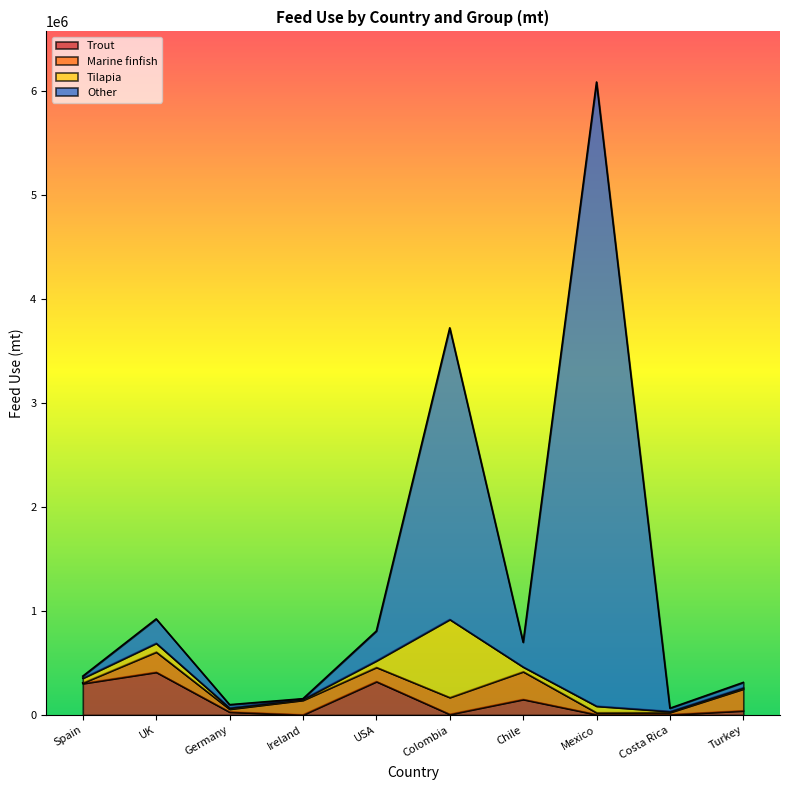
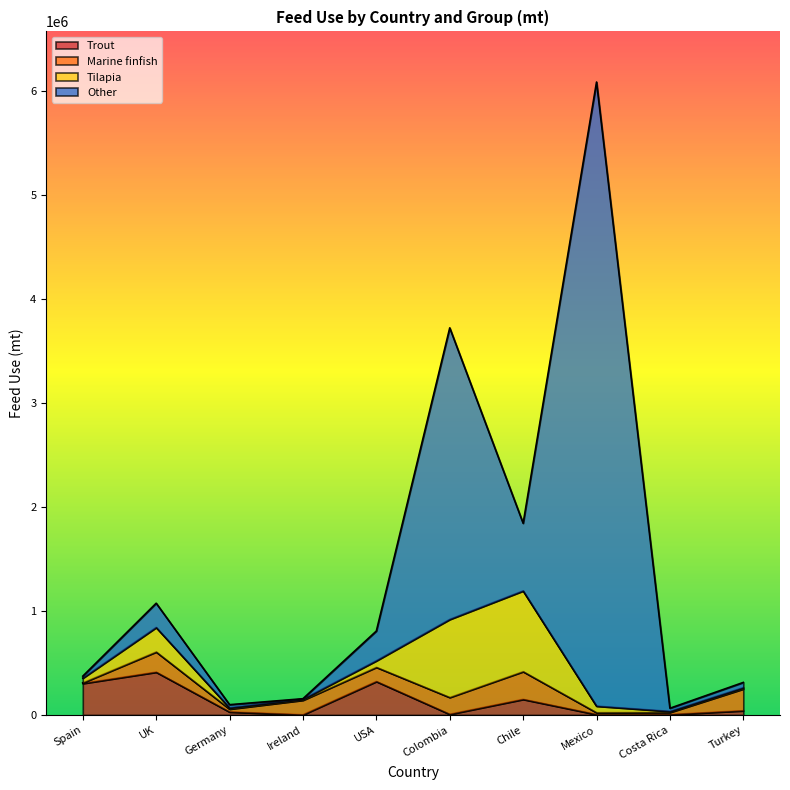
  {
    "Trout": {
      "UK": 410000,
      "Germany": 30000,
      "Ireland": 0,
      "USA": 320000,
      "Colombia": 10000,
      "Chile": 150000,
      "Turkey": 40000
    },
    "Marine finfish": {
      "UK": 190000,
      "USA": 140000,
      "Colombia": 160000,
      "Chile": 270000
    },
    "Tilapia": {
-     "UK": 80000,
+     "UK": 230000,
      "USA": 60000,
      "Colombia": 750000,
-     "Chile": 50000,
+     "Chile": 780000,
      "Mexico": 60000
    },
    "Other": {
      "UK": 230000,
      "Germany": 30000,
      "USA": 290000,
      "Colombia": 2800000,
-     "Chile": 240000,
+     "Chile": 650000,
      "Mexico": 6000000,
      "Costa Rica": 30000,
      "Turkey": 50000
    }
  }
